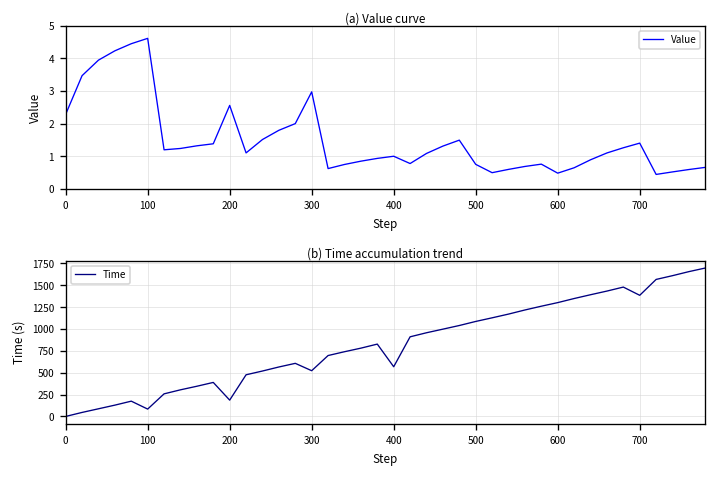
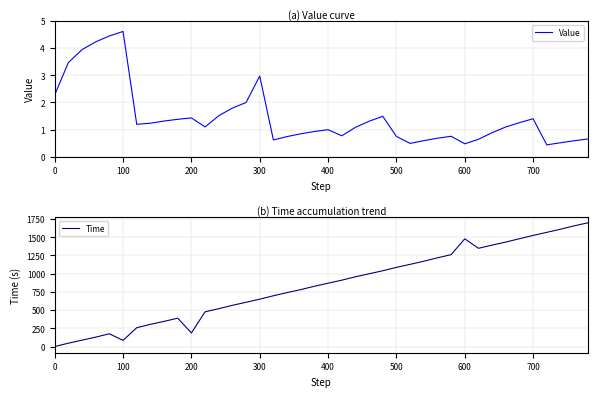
  {
    "(a) Value curve": {
      "0": 2.3,
      "100": 4.6,
-     "200": 2.6,
+     "200": 1.4,
      "300": 3.0,
      "400": 1.0,
      "500": 0.8,
      "600": 0.5,
      "700": 1.4
    },
    "(b) Time accumulation trend": {
      "0": 0,
      "100": 100,
      "200": 200,
-     "300": 500,
-     "400": 600,
+     "300": 700,
+     "400": 900,
      "500": 1100,
-     "600": 1300,
-     "700": 1400
+     "600": 1500,
+     "700": 1500
    }
  }
